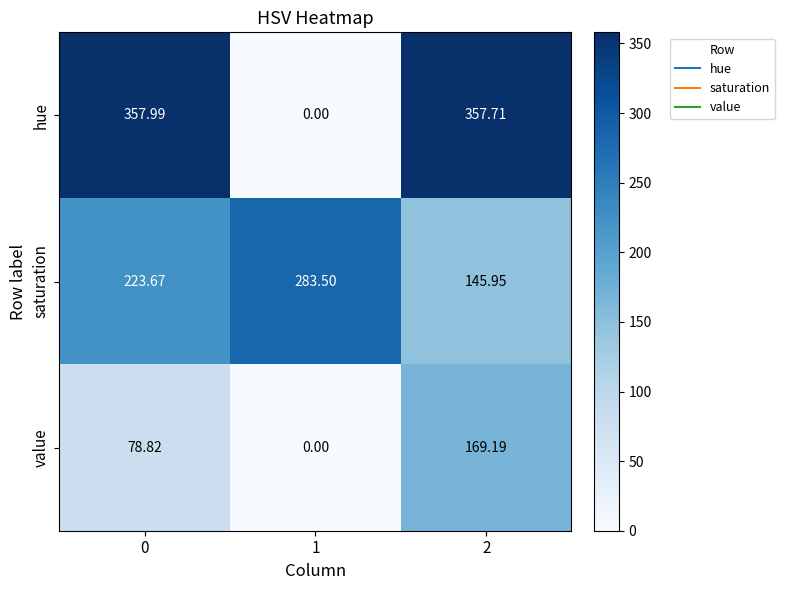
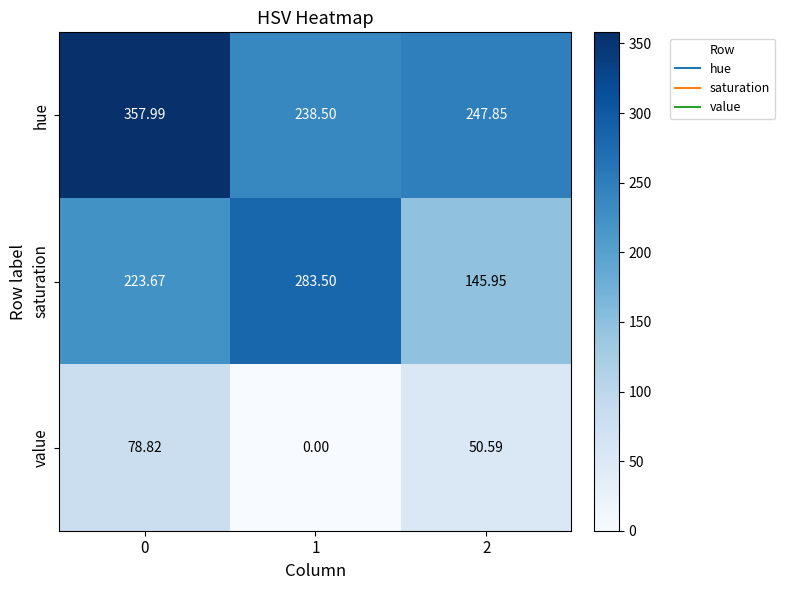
  {
    "hue": {
      "0": 357.99,
-     "1": 0.00,
-     "2": 357.71
+     "1": 238.50,
+     "2": 247.85
    },
    "saturation": {
      "0": 223.67,
      "1": 283.50,
      "2": 145.95
    },
    "value": {
      "0": 78.82,
      "1": 0.00,
-     "2": 169.19
+     "2": 50.59
    }
  }
